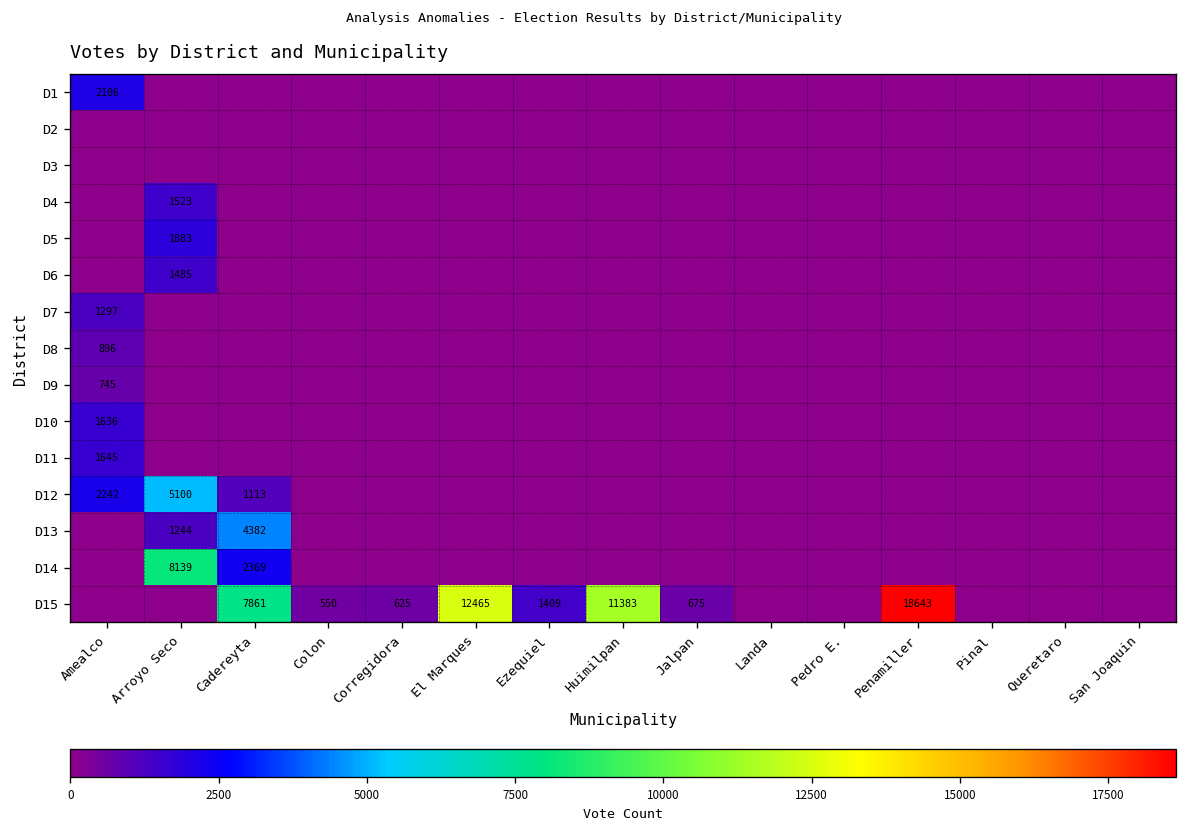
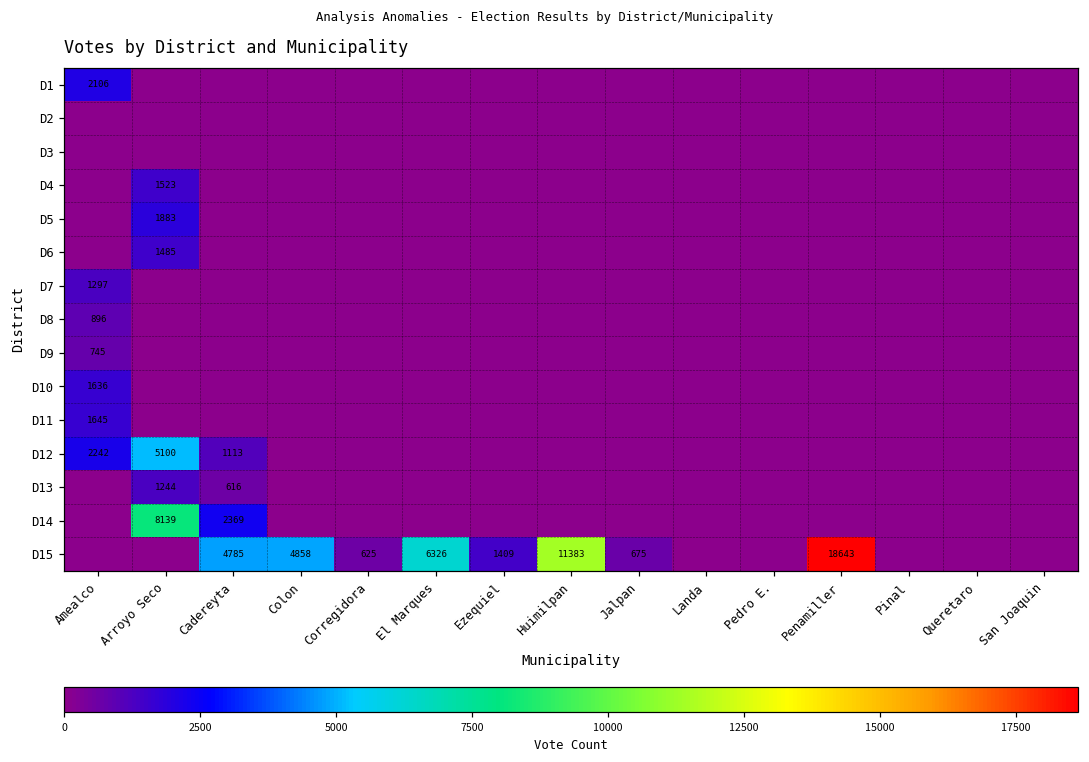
  {
    "D1": {
      "Amealco": 2106
    },
    "D4": {
      "Arroyo Seco": 1523
    },
    "D5": {
      "Arroyo Seco": 1883
    },
    "D6": {
      "Arroyo Seco": 1485
    },
    "D7": {
      "Amealco": 1297
    },
    "D8": {
      "Amealco": 896
    },
    "D9": {
      "Amealco": 745
    },
    "D10": {
      "Amealco": 1636
    },
    "D11": {
      "Amealco": 1645
    },
    "D12": {
      "Amealco": 2242,
      "Arroyo Seco": 5100,
      "Cadereyta": 1113
    },
    "D13": {
      "Arroyo Seco": 1244,
-     "Cadereyta": 4382
+     "Cadereyta": 616
    },
    "D14": {
      "Arroyo Seco": 8139,
      "Cadereyta": 2369
    },
    "D15": {
-     "Cadereyta": 7861,
-     "Colon": 550,
+     "Cadereyta": 4785,
+     "Colon": 4858,
      "Corregidora": 625,
-     "El Marques": 12465,
+     "El Marques": 6326,
      "Ezequiel": 1409,
      "Huimilpan": 11383,
      "Jalpan": 675,
      "Penamiller": 18643
    }
  }
